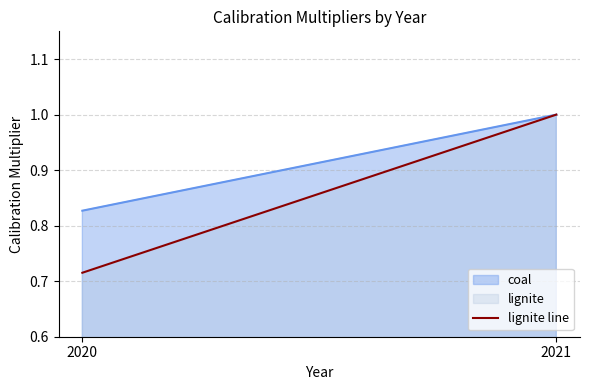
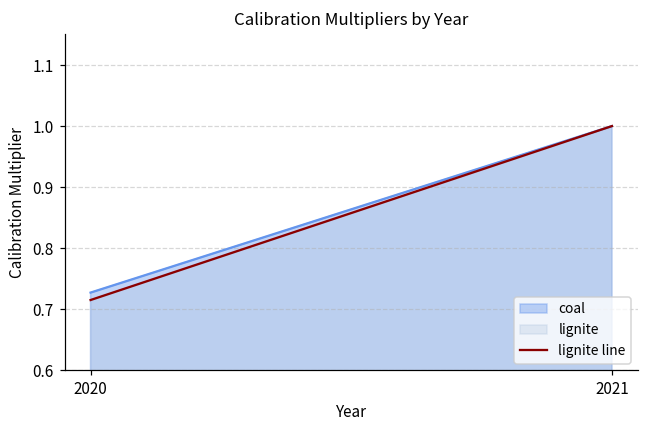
  {
    "coal": {
-     "2020": 0.83
+     "2020": 0.73
    },
    "lignite": {
      "2020": 0.72
    }
  }
